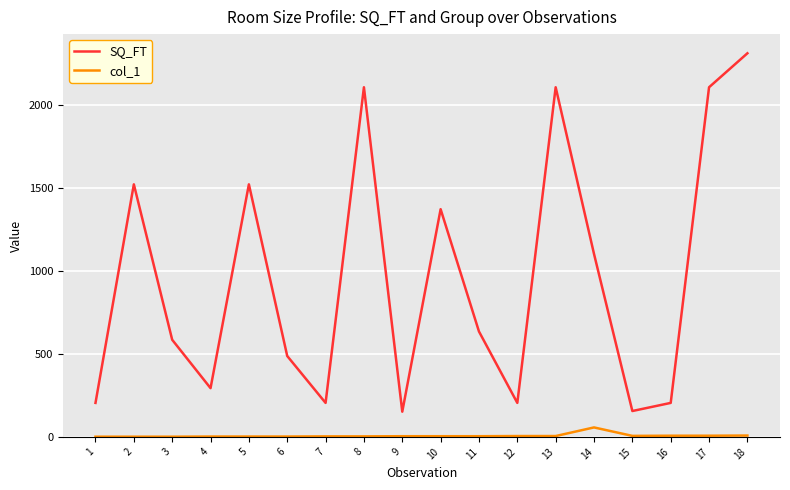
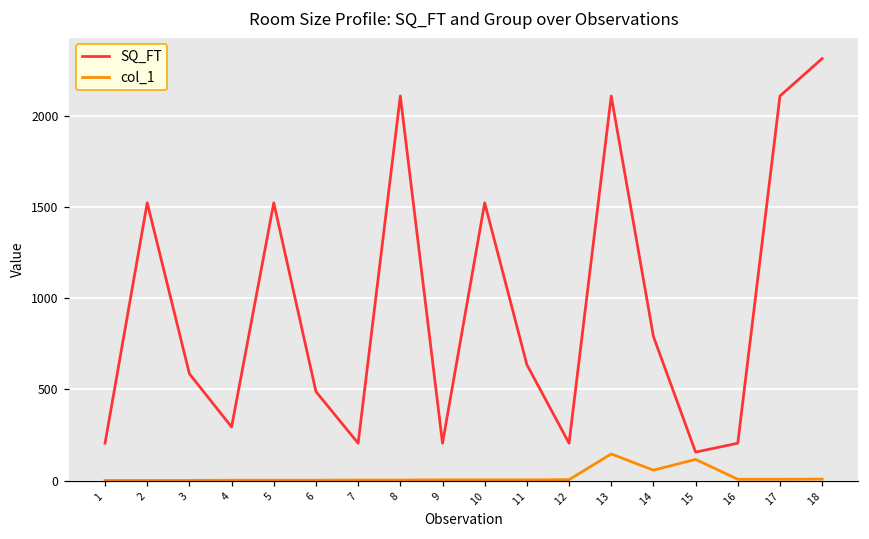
  {
    "SQ_FT": {
      "1": 210,
      "2": 1520,
      "3": 590,
      "4": 290,
      "5": 1520,
      "6": 490,
      "7": 210,
      "8": 2110,
-     "9": 150,
-     "10": 1370,
+     "9": 210,
+     "10": 1520,
      "11": 640,
      "12": 210,
      "13": 2110,
-     "14": 1100,
+     "14": 790,
      "15": 160,
      "16": 210,
      "17": 2110,
      "18": 2320
    },
    "col_1": {
      "1": 0,
      "2": 0,
      "3": 0,
      "4": 0,
      "5": 0,
      "6": 0,
      "7": 0,
      "8": 0,
      "9": 0,
      "10": 0,
      "11": 0,
      "12": 10,
-     "13": 10,
+     "13": 150,
      "14": 60,
-     "15": 10,
+     "15": 120,
      "16": 10,
      "17": 10,
      "18": 10
    }
  }
